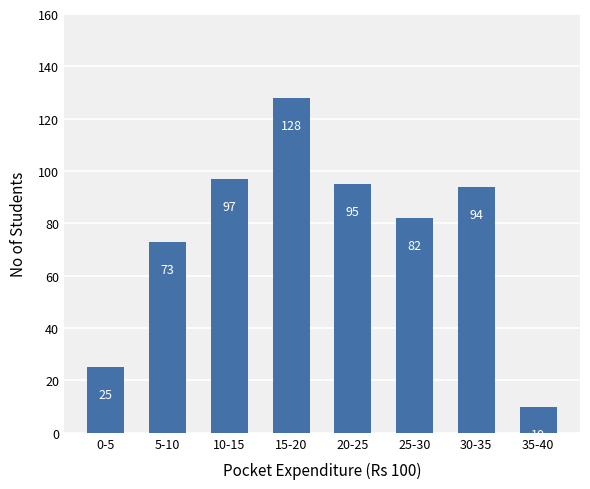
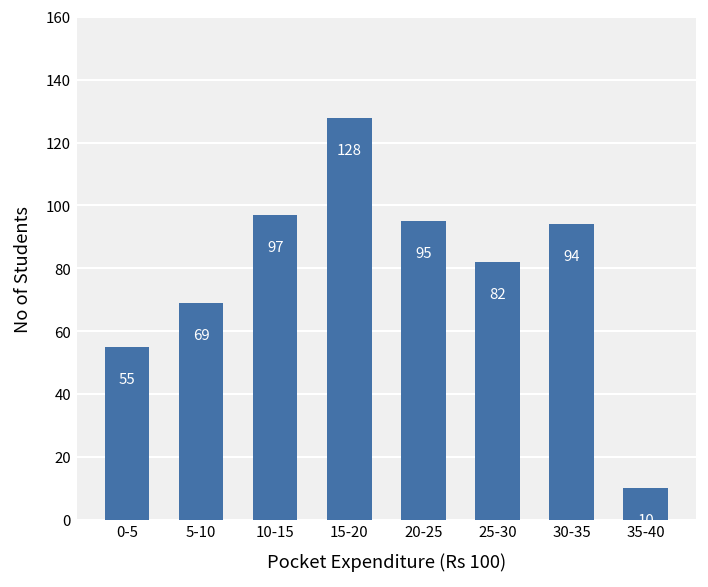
  {
-   "0-5": 25,
-   "5-10": 73,
+   "0-5": 55,
+   "5-10": 69,
    "10-15": 97,
    "15-20": 128,
    "20-25": 95,
    "25-30": 82,
    "30-35": 94
  }
